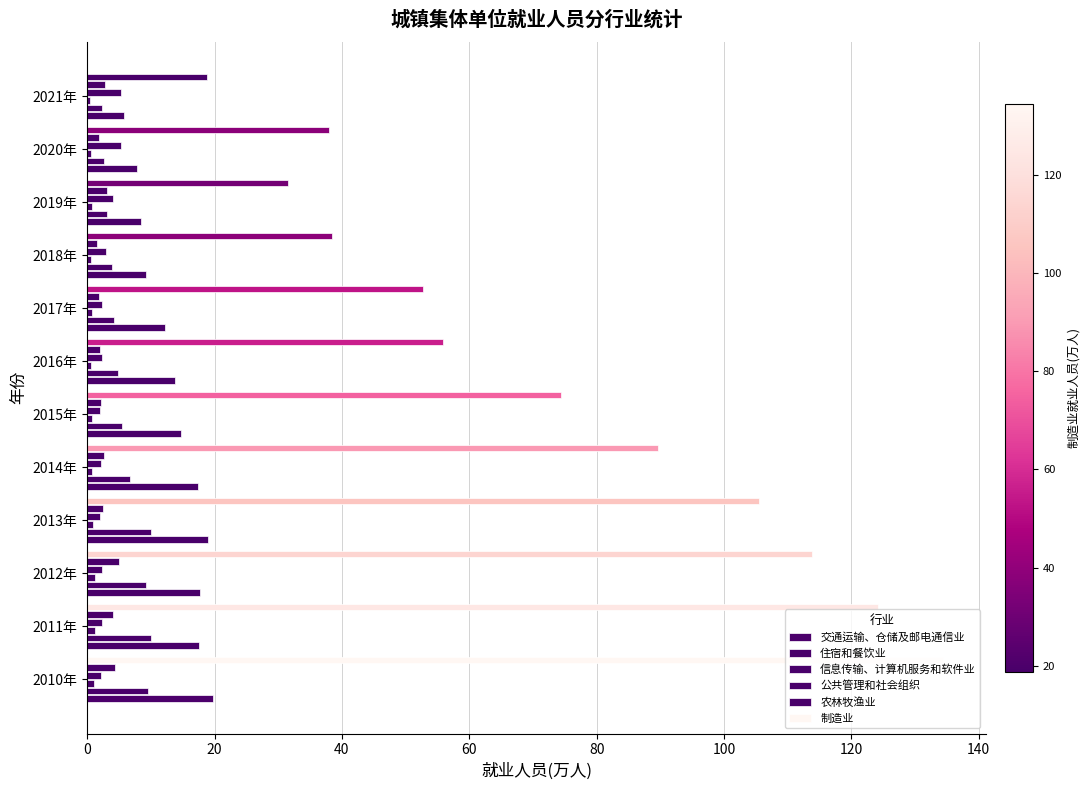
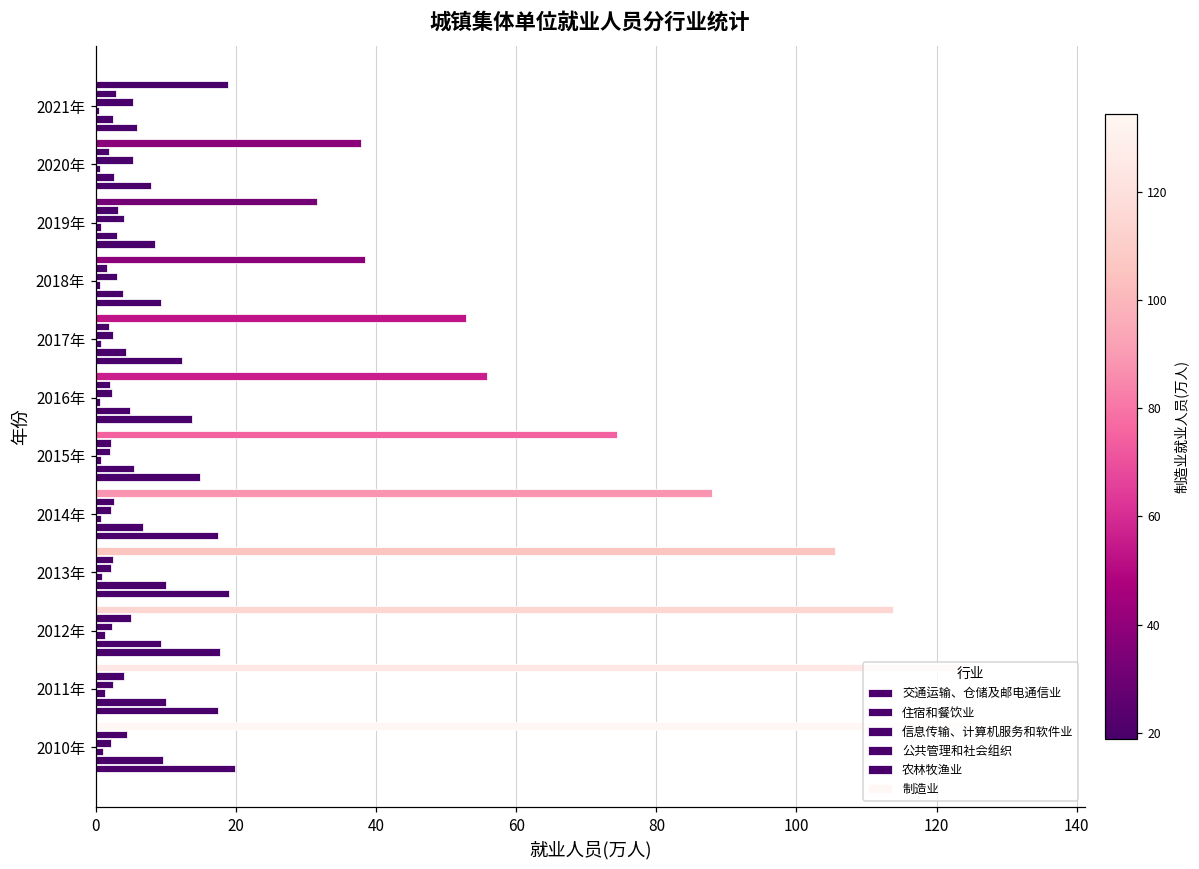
  {
    "制造业": {
      "2021年": 19,
      "2020年": 38,
      "2019年": 32,
      "2018年": 38,
      "2017年": 53,
      "2016年": 56,
      "2015年": 74,
-     "2014年": 90,
+     "2014年": 88,
      "2013年": 105,
      "2012年": 114,
      "2011年": 124
    }
  }
